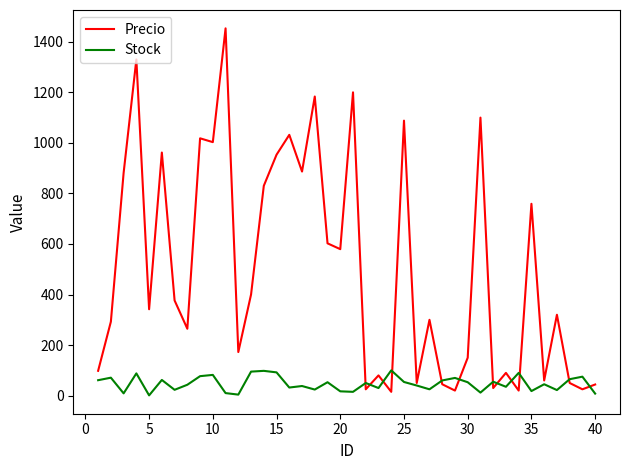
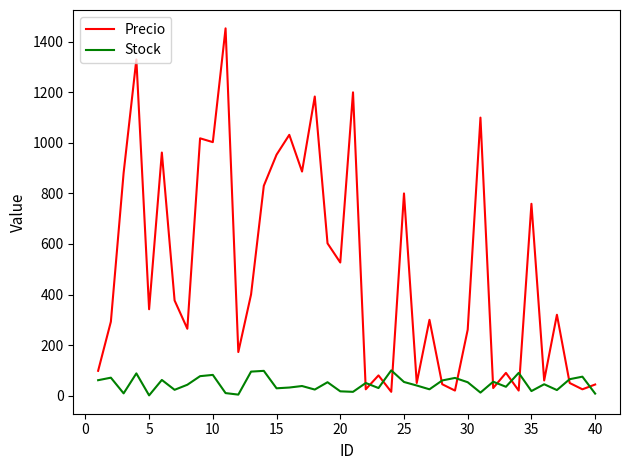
  {
    "Precio": {
      "5": 340,
      "10": 1000,
      "15": 950,
-     "20": 580,
-     "25": 1090,
-     "30": 150,
+     "20": 530,
+     "25": 800,
+     "30": 260,
      "35": 760,
      "40": 40
    },
    "Stock": {
      "5": 0,
      "10": 80,
-     "15": 90,
+     "15": 30,
      "20": 20,
      "25": 50,
      "30": 50,
      "35": 20,
      "40": 10
    }
  }
